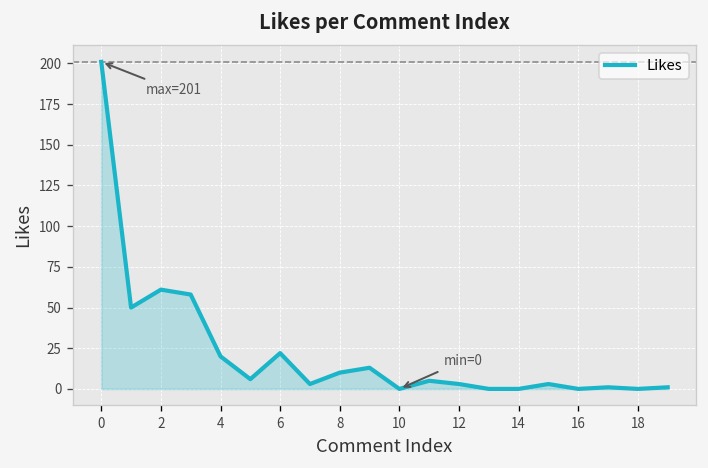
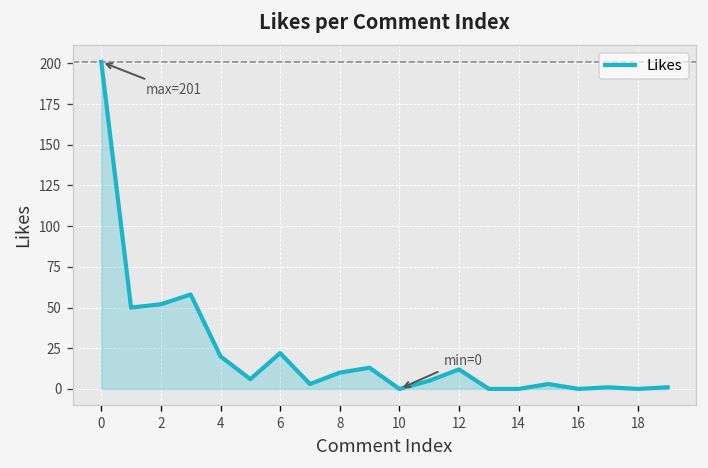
  {
-   "2": 61,
+   "2": 52,
    "4": 20,
    "6": 22,
    "8": 10,
-   "12": 3,
+   "12": 12,
    "14": 0,
    "16": 0,
    "18": 0
  }
